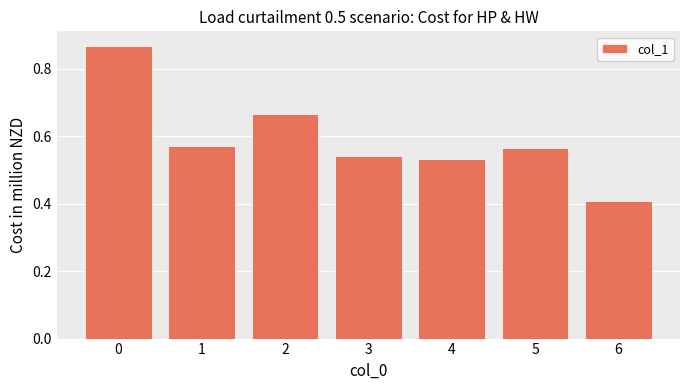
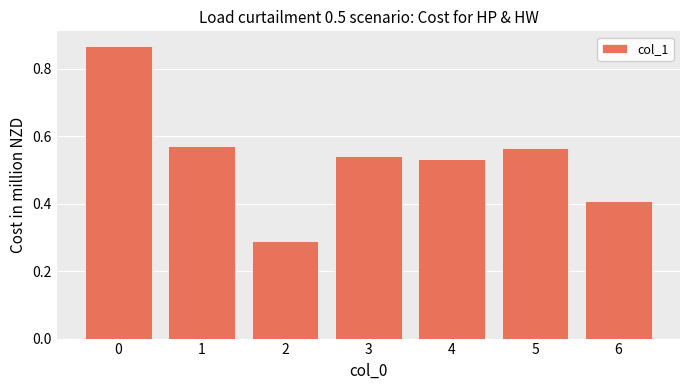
  {
    "0": 0.87,
    "1": 0.57,
-   "2": 0.67,
+   "2": 0.29,
    "3": 0.54,
    "4": 0.53,
    "5": 0.56,
    "6": 0.41
  }
